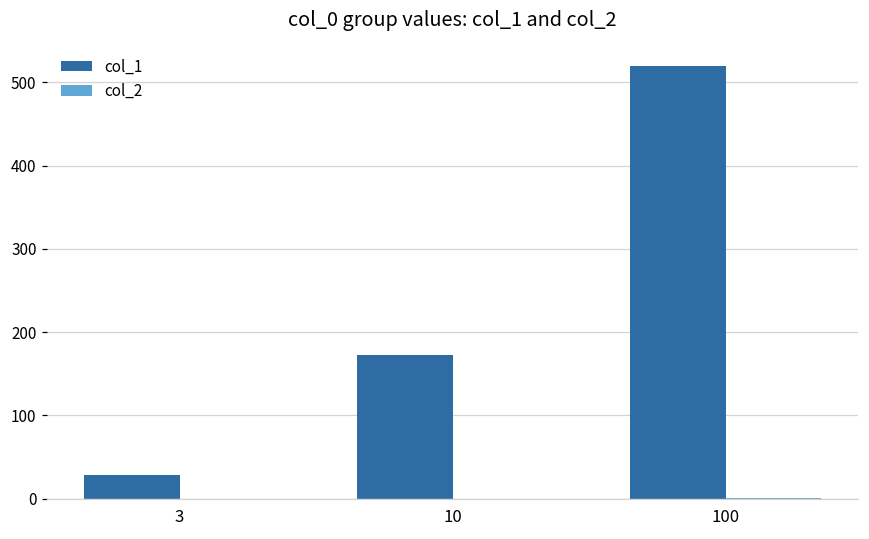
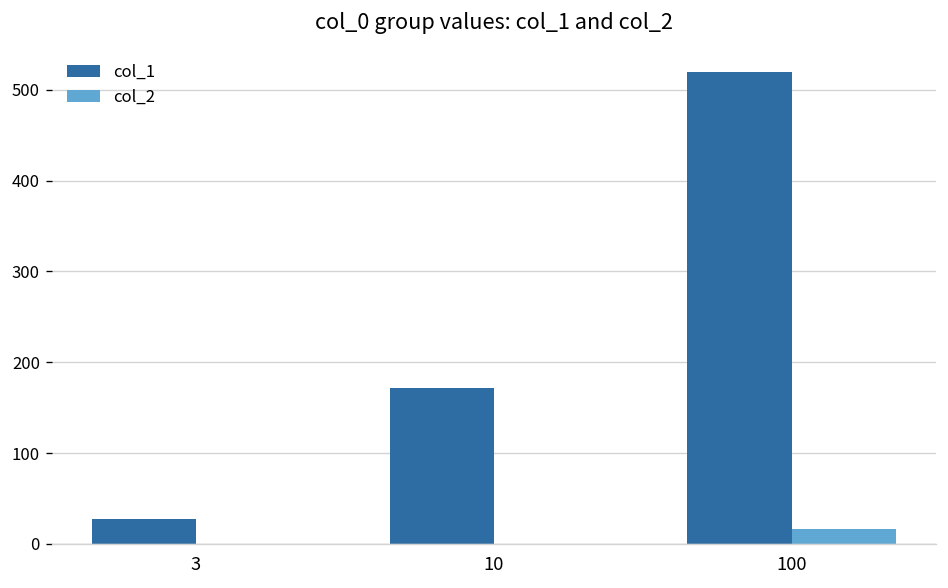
  {
    "col_1": {
      "3": 30,
      "10": 170,
      "100": 520
    },
    "col_2": {
-     "100": 0
+     "100": 20
    }
  }
